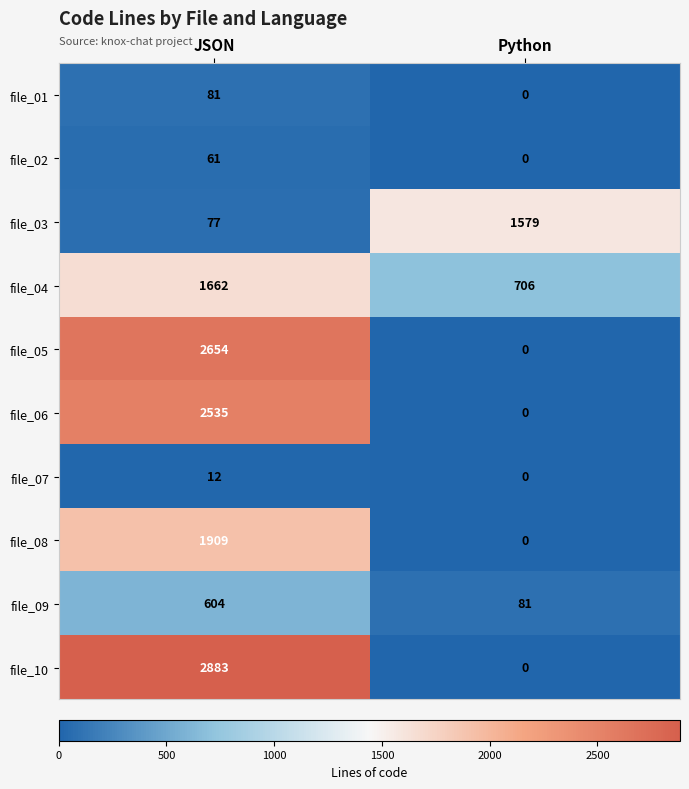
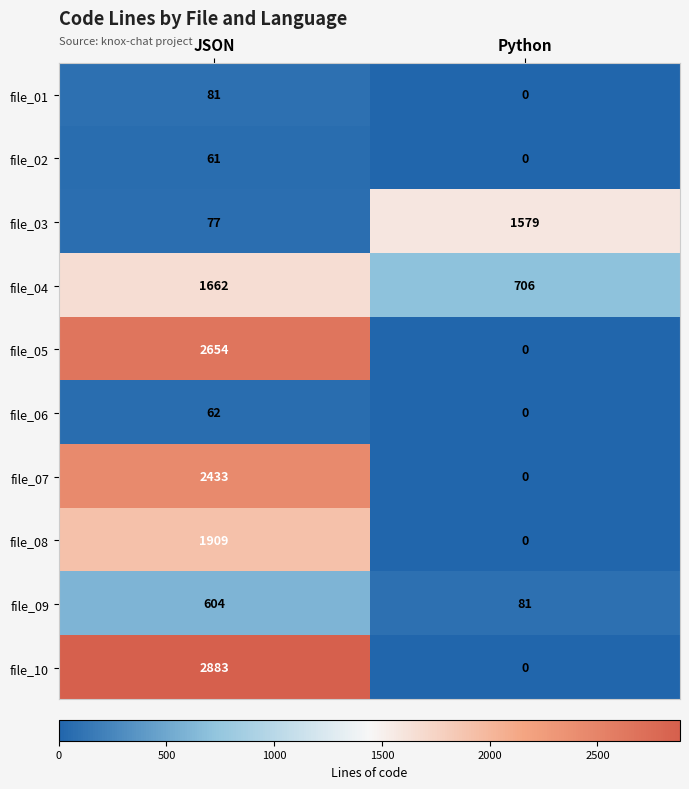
  {
    "file_01": {
      "JSON": 81,
      "Python": 0
    },
    "file_02": {
      "JSON": 61,
      "Python": 0
    },
    "file_03": {
      "JSON": 77,
      "Python": 1579
    },
    "file_04": {
      "JSON": 1662,
      "Python": 706
    },
    "file_05": {
      "JSON": 2654,
      "Python": 0
    },
    "file_06": {
-     "JSON": 2535,
+     "JSON": 62,
      "Python": 0
    },
    "file_07": {
-     "JSON": 12,
+     "JSON": 2433,
      "Python": 0
    },
    "file_08": {
      "JSON": 1909,
      "Python": 0
    },
    "file_09": {
      "JSON": 604,
      "Python": 81
    },
    "file_10": {
      "JSON": 2883,
      "Python": 0
    }
  }
